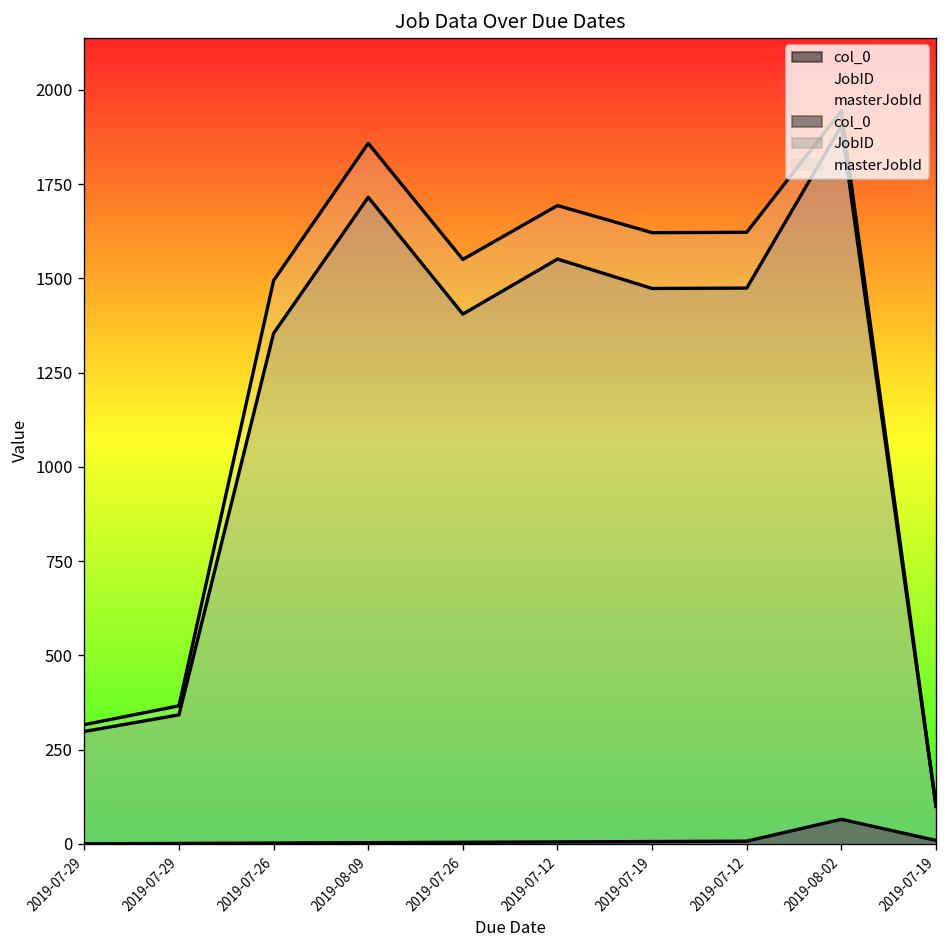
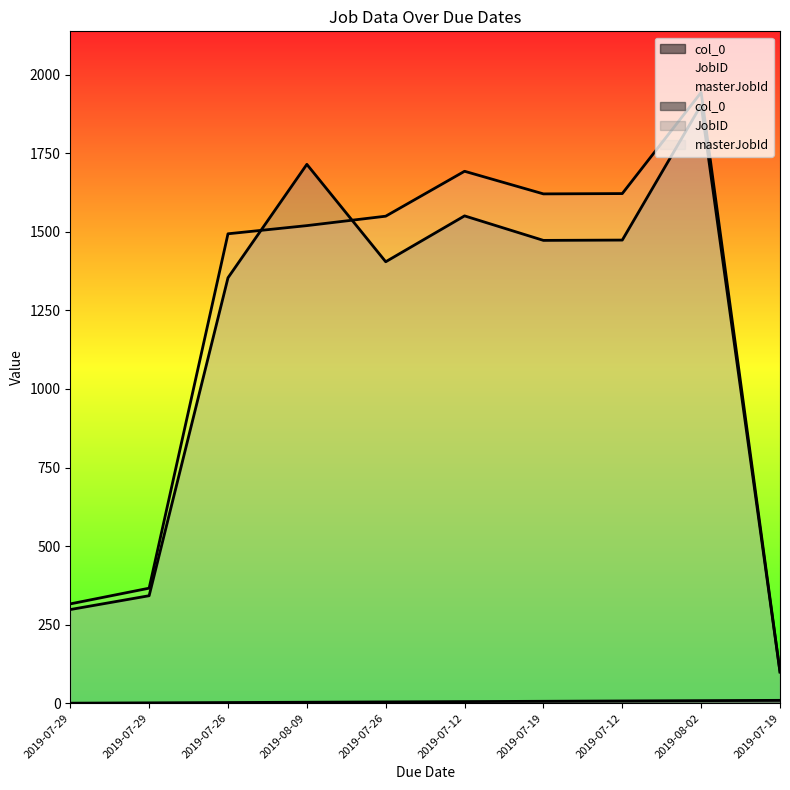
  {
    "col_0": {
      "2019-08-09": 0,
-     "2019-08-02": 70
+     "2019-08-02": 10
    },
    "JobID": {
      "2019-08-09": 1720
    },
    "masterJobId": {
-     "2019-08-09": 1860
+     "2019-08-09": 1520
    }
  }
